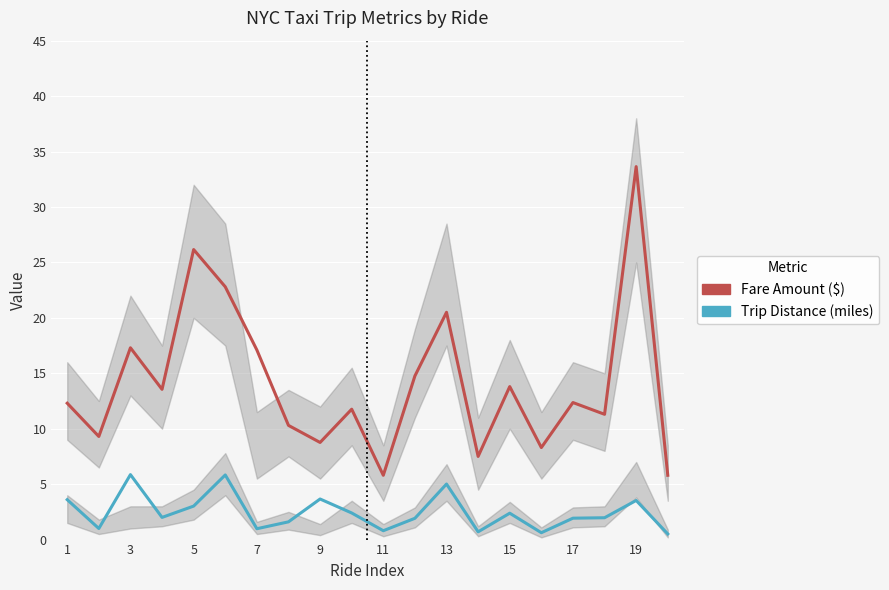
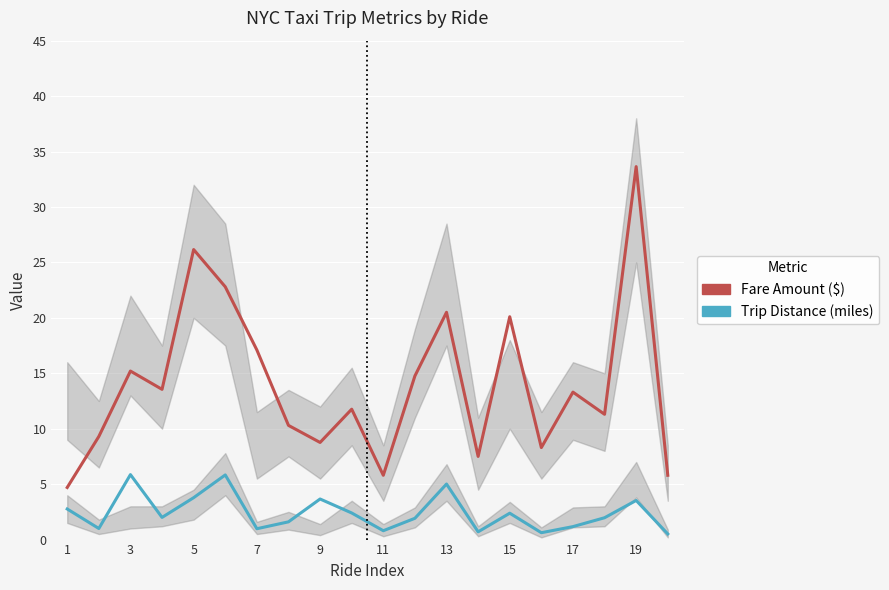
  {
    "Fare Amount ($)": {
-     "1": 12.3,
-     "3": 17.3,
+     "1": 4.7,
+     "3": 15.2,
      "5": 26.2,
      "7": 17.1,
      "9": 8.8,
      "11": 5.8,
      "13": 20.5,
-     "15": 13.8,
-     "17": 12.4,
+     "15": 20.1,
+     "17": 13.3,
      "19": 33.6
    },
    "Trip Distance (miles)": {
-     "1": 3.6,
+     "1": 2.8,
      "3": 5.9,
-     "5": 3.0,
+     "5": 3.8,
      "7": 1.0,
      "9": 3.7,
      "11": 0.8,
      "13": 5.0,
      "15": 2.4,
-     "17": 1.9,
+     "17": 1.2,
      "19": 3.5
    }
  }
